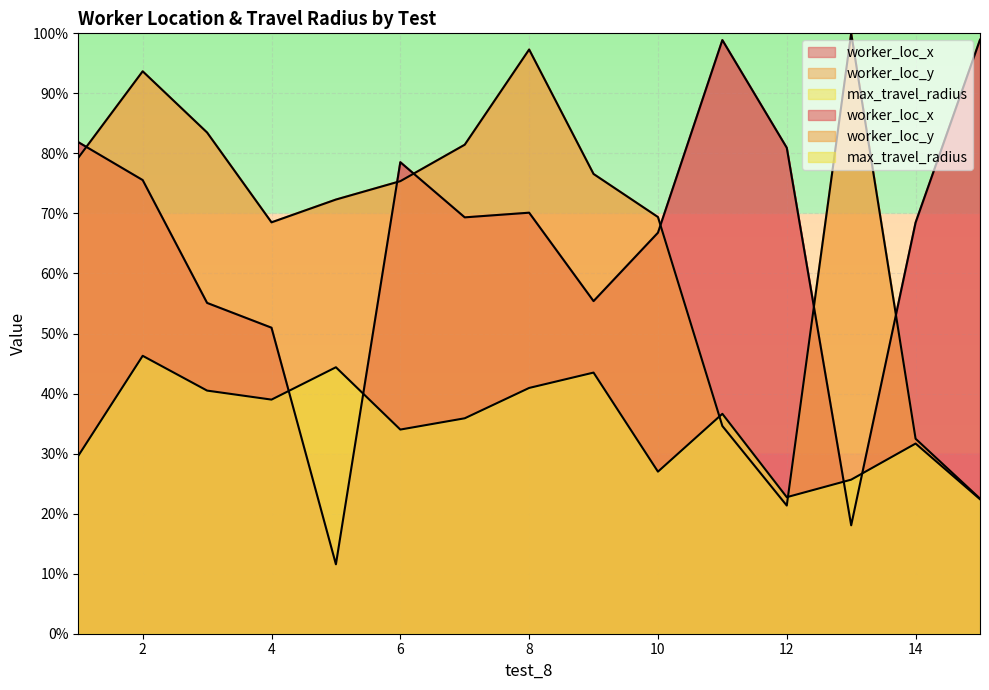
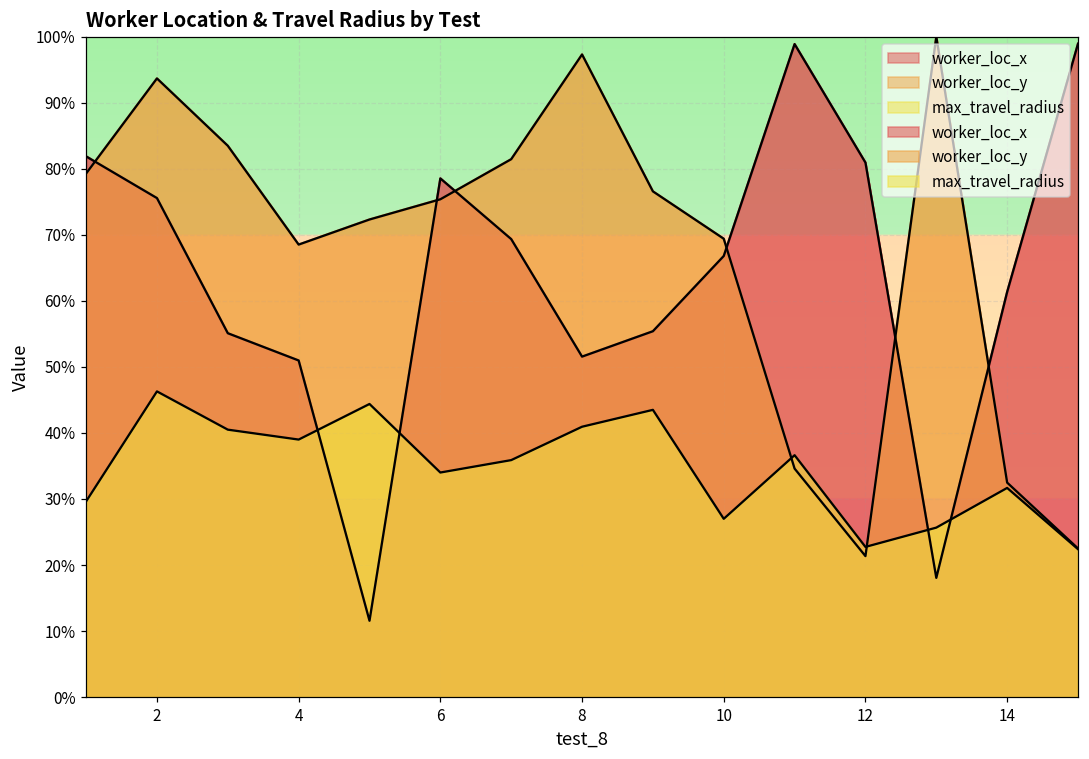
  {
    "worker_loc_x": {
      "2": "76%",
      "4": "51%",
      "6": "79%",
-     "8": "70%",
+     "8": "52%",
      "10": "67%",
      "12": "81%",
-     "14": "68%"
+     "14": "61%"
    }
  }
